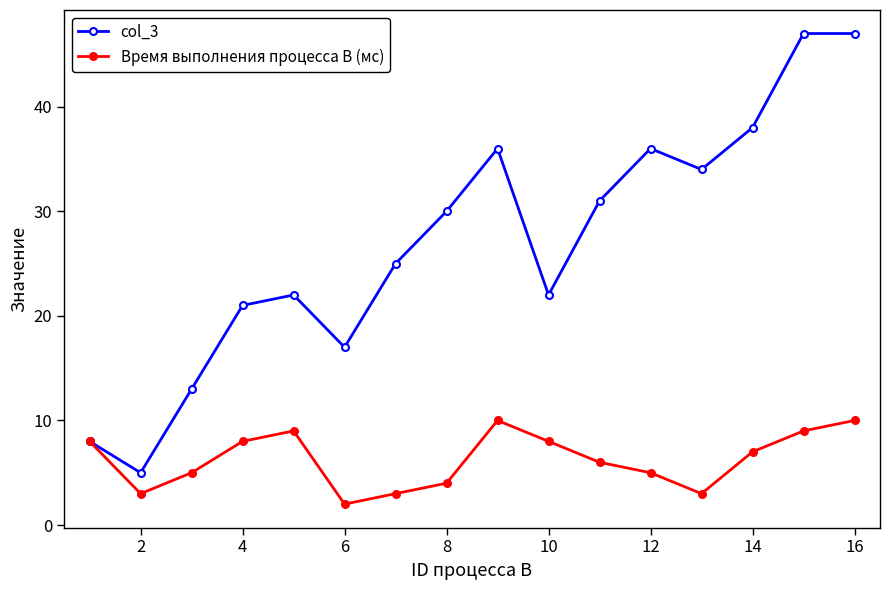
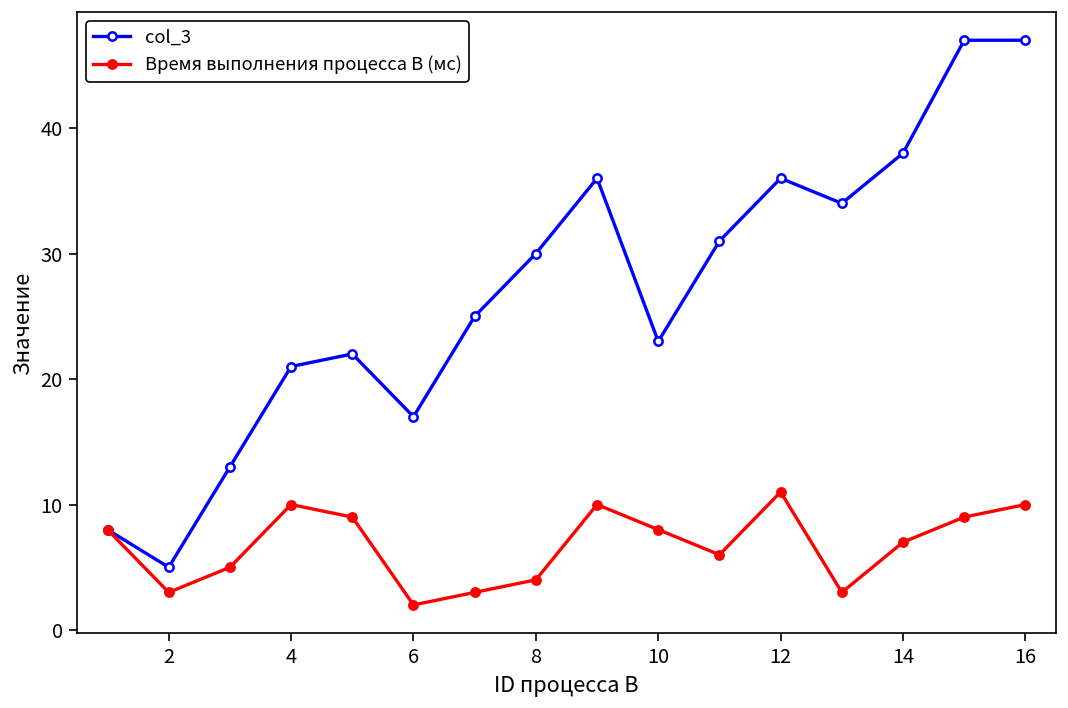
  {
    "col_3": {
      "2": 5,
      "4": 21,
      "6": 17,
      "8": 30,
-     "10": 22,
+     "10": 23,
      "12": 36,
      "14": 38,
      "16": 47
    },
    "Время выполнения процесса B (мс)": {
      "2": 3,
-     "4": 8,
+     "4": 10,
      "6": 2,
      "8": 4,
      "10": 8,
-     "12": 5,
+     "12": 11,
      "14": 7,
      "16": 10
    }
  }
